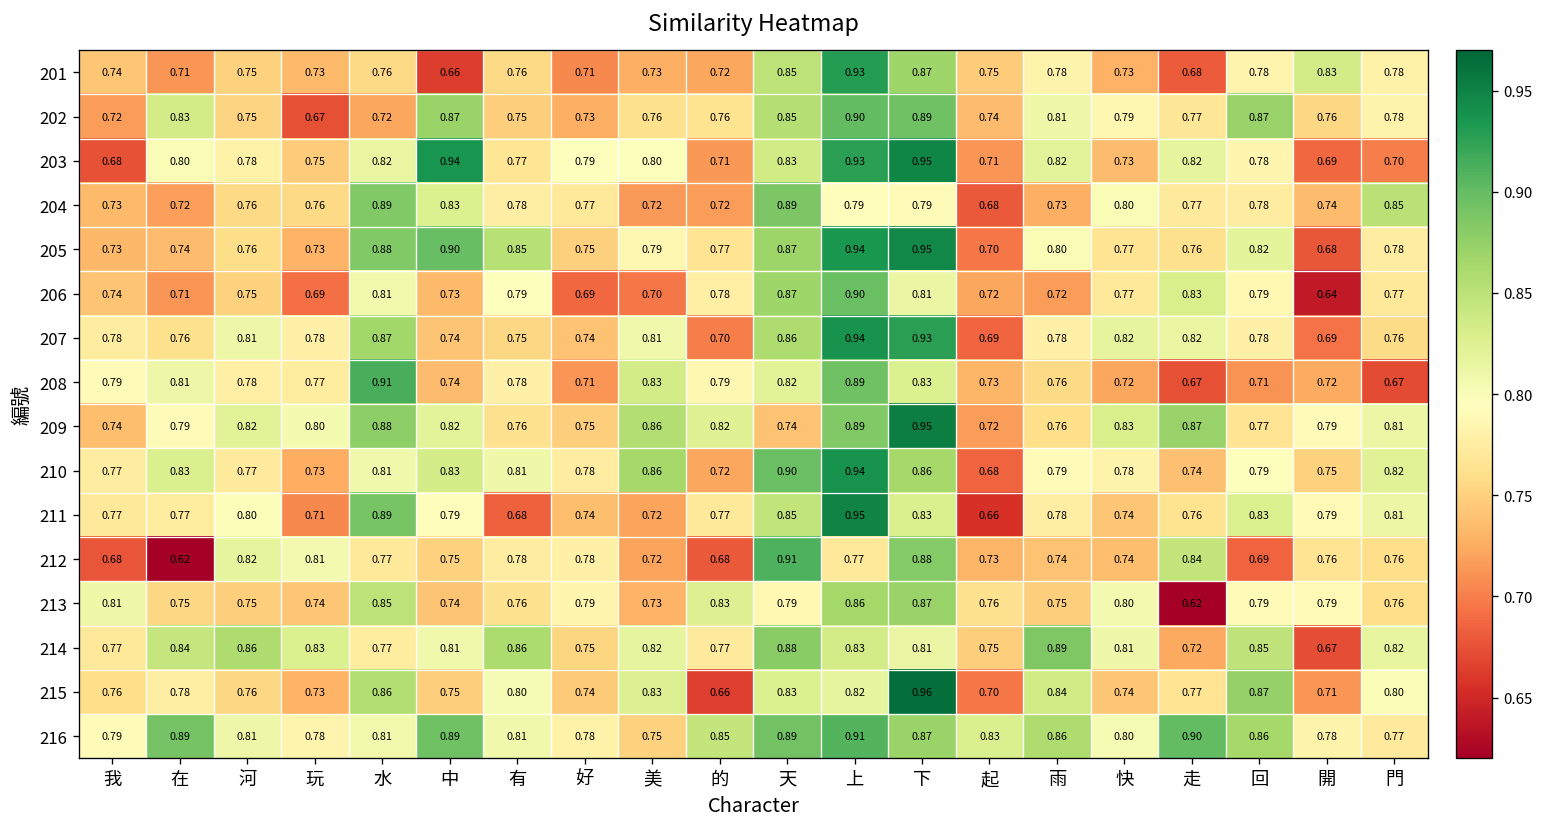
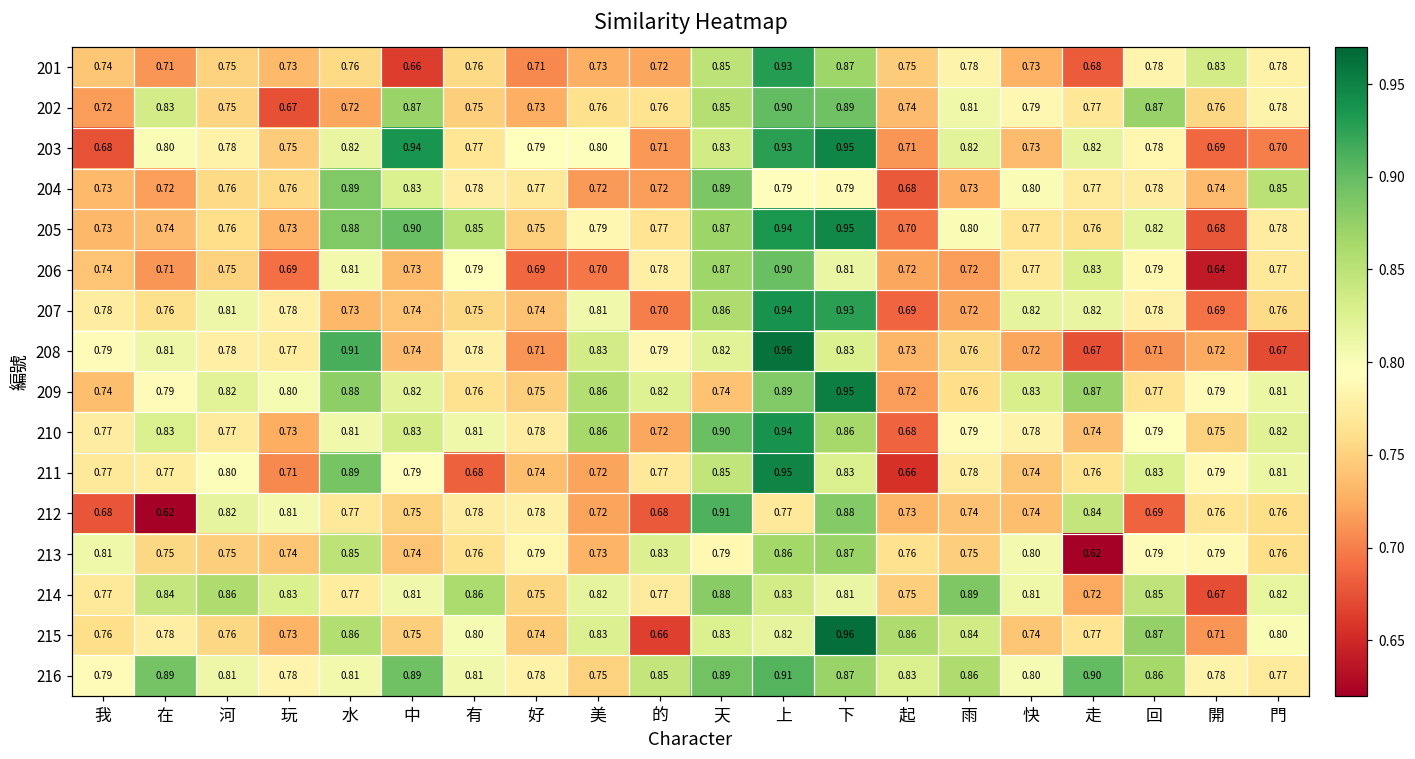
  {
    "207": {
      "我": 0.78,
      "在": 0.76,
      "河": 0.81,
      "玩": 0.78,
-     "水": 0.87,
+     "水": 0.73,
      "中": 0.74,
      "有": 0.75,
      "好": 0.74,
      "美": 0.81,
      "的": 0.70,
      "天": 0.86,
      "上": 0.94,
      "下": 0.93,
      "起": 0.69,
-     "雨": 0.78,
+     "雨": 0.72,
      "快": 0.82,
      "走": 0.82,
      "回": 0.78,
      "開": 0.69,
      "門": 0.76
    },
    "208": {
      "我": 0.79,
      "在": 0.81,
      "河": 0.78,
      "玩": 0.77,
      "水": 0.91,
      "中": 0.74,
      "有": 0.78,
      "好": 0.71,
      "美": 0.83,
      "的": 0.79,
      "天": 0.82,
-     "上": 0.89,
+     "上": 0.96,
      "下": 0.83,
      "起": 0.73,
      "雨": 0.76,
      "快": 0.72,
      "走": 0.67,
      "回": 0.71,
      "開": 0.72,
      "門": 0.67
    },
    "215": {
      "我": 0.76,
      "在": 0.78,
      "河": 0.76,
      "玩": 0.73,
      "水": 0.86,
      "中": 0.75,
      "有": 0.80,
      "好": 0.74,
      "美": 0.83,
      "的": 0.66,
      "天": 0.83,
      "上": 0.82,
      "下": 0.96,
-     "起": 0.70,
+     "起": 0.86,
      "雨": 0.84,
      "快": 0.74,
      "走": 0.77,
      "回": 0.87,
      "開": 0.71,
      "門": 0.80
    }
  }
